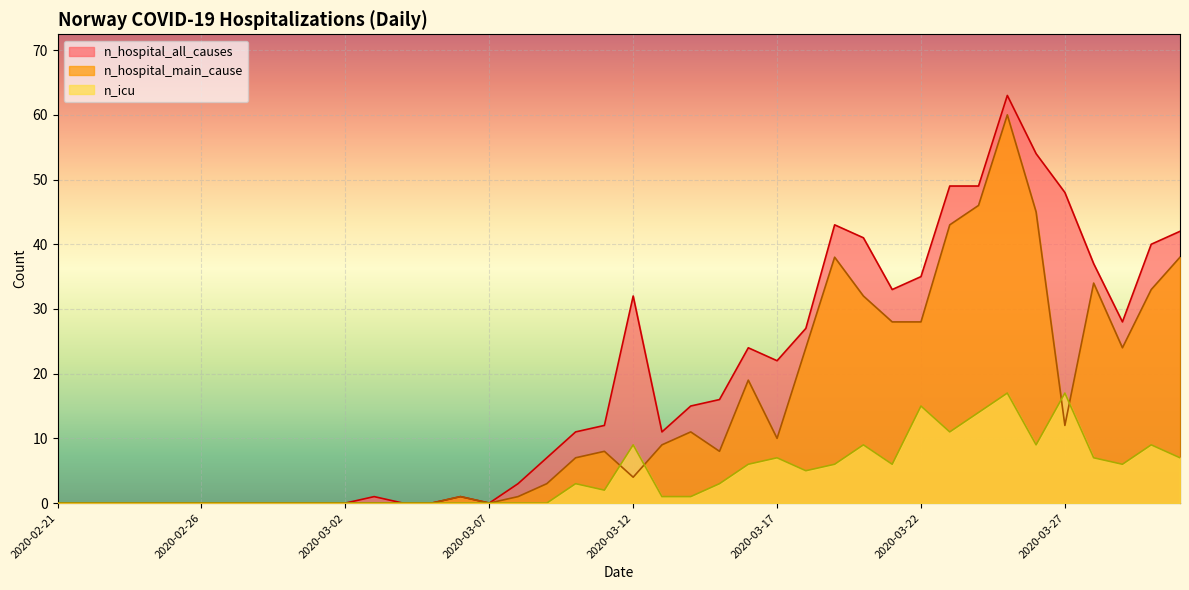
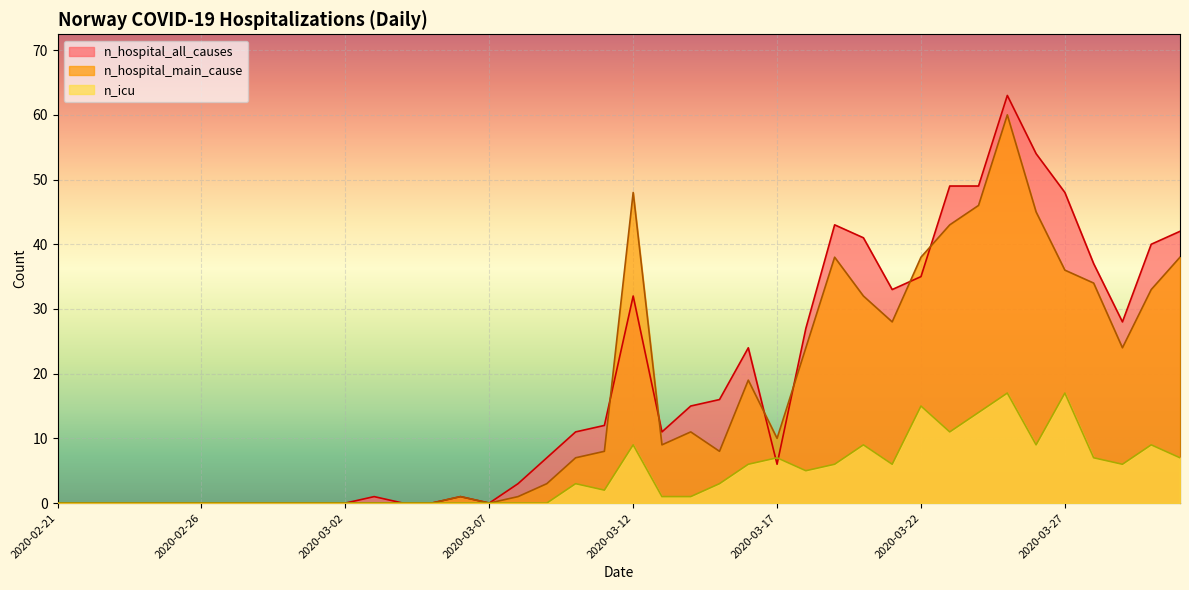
  {
    "n_hospital_all_causes": {
      "2020-03-12": 32,
-     "2020-03-17": 22,
+     "2020-03-17": 6,
      "2020-03-22": 35,
      "2020-03-27": 48
    },
    "n_hospital_main_cause": {
-     "2020-03-12": 4,
+     "2020-03-12": 48,
      "2020-03-17": 10,
-     "2020-03-22": 28,
-     "2020-03-27": 12
+     "2020-03-22": 38,
+     "2020-03-27": 36
    },
    "n_icu": {
      "2020-03-12": 9,
      "2020-03-17": 7,
      "2020-03-22": 15,
      "2020-03-27": 17
    }
  }
